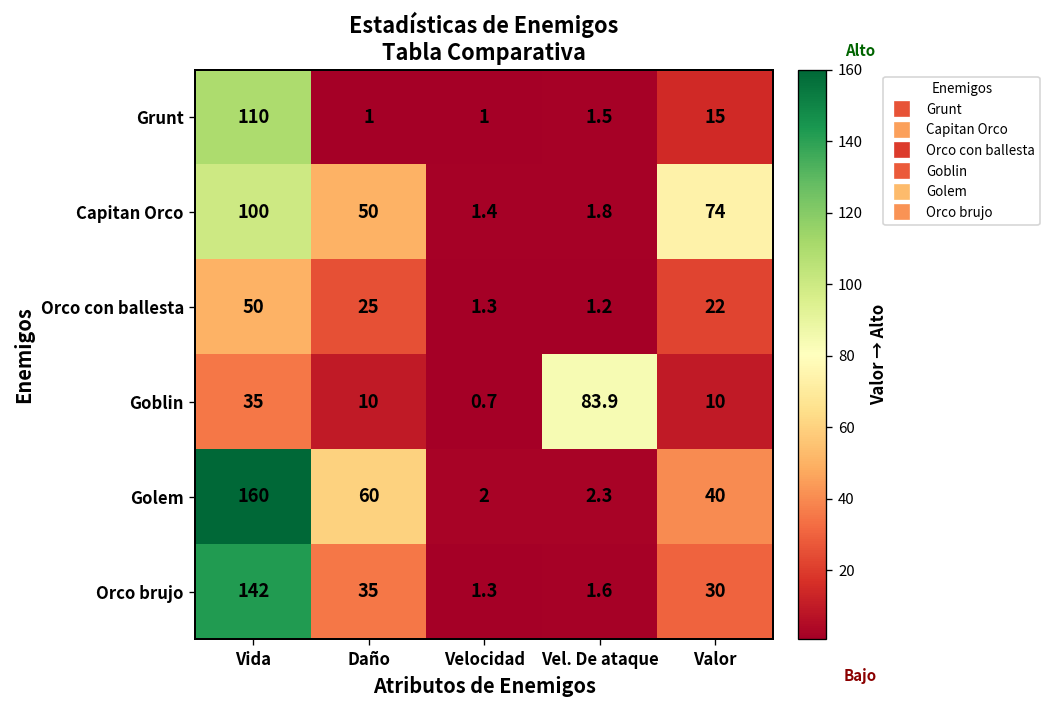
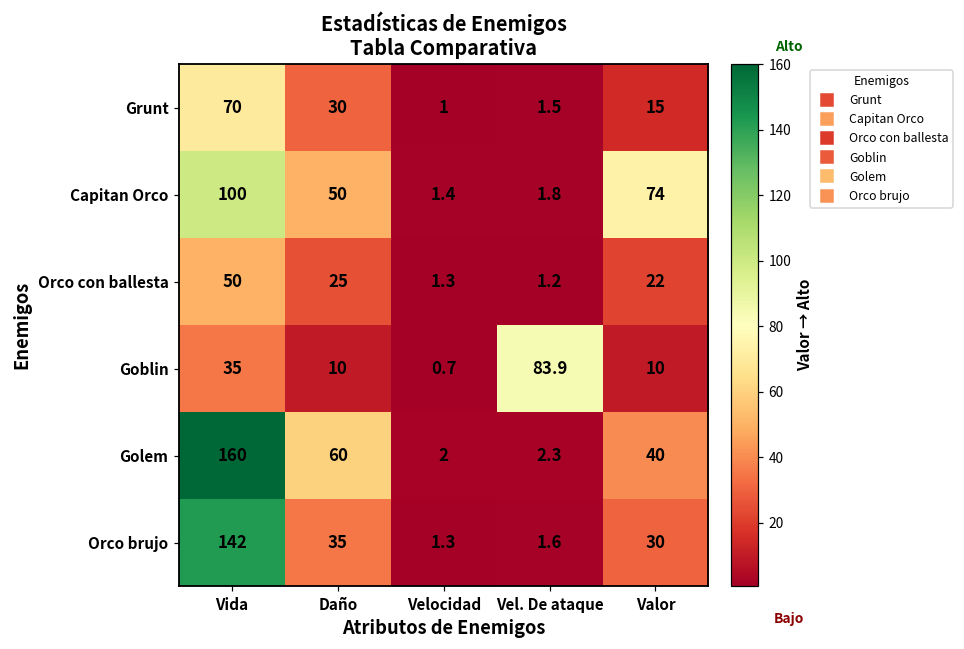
  {
    "Grunt": {
-     "Vida": 110,
-     "Daño": 1,
+     "Vida": 70,
+     "Daño": 30,
      "Velocidad": 1,
      "Vel. De ataque": 1.5,
      "Valor": 15
    },
    "Capitan Orco": {
      "Vida": 100,
      "Daño": 50,
      "Velocidad": 1.4,
      "Vel. De ataque": 1.8,
      "Valor": 74
    },
    "Orco con ballesta": {
      "Vida": 50,
      "Daño": 25,
      "Velocidad": 1.3,
      "Vel. De ataque": 1.2,
      "Valor": 22
    },
    "Goblin": {
      "Vida": 35,
      "Daño": 10,
      "Velocidad": 0.7,
      "Vel. De ataque": 83.9,
      "Valor": 10
    },
    "Golem": {
      "Vida": 160,
      "Daño": 60,
      "Velocidad": 2,
      "Vel. De ataque": 2.3,
      "Valor": 40
    },
    "Orco brujo": {
      "Vida": 142,
      "Daño": 35,
      "Velocidad": 1.3,
      "Vel. De ataque": 1.6,
      "Valor": 30
    }
  }
